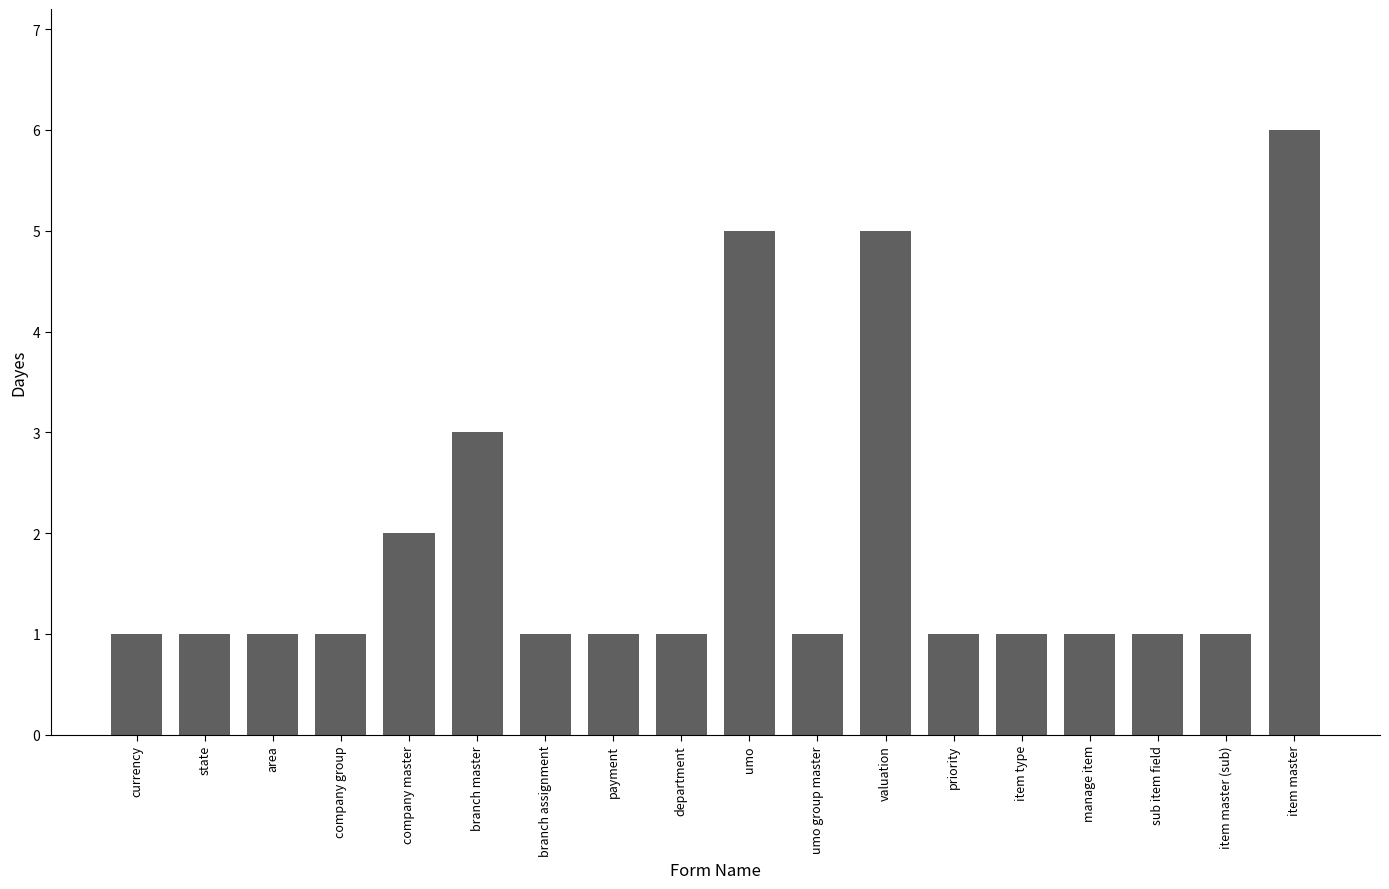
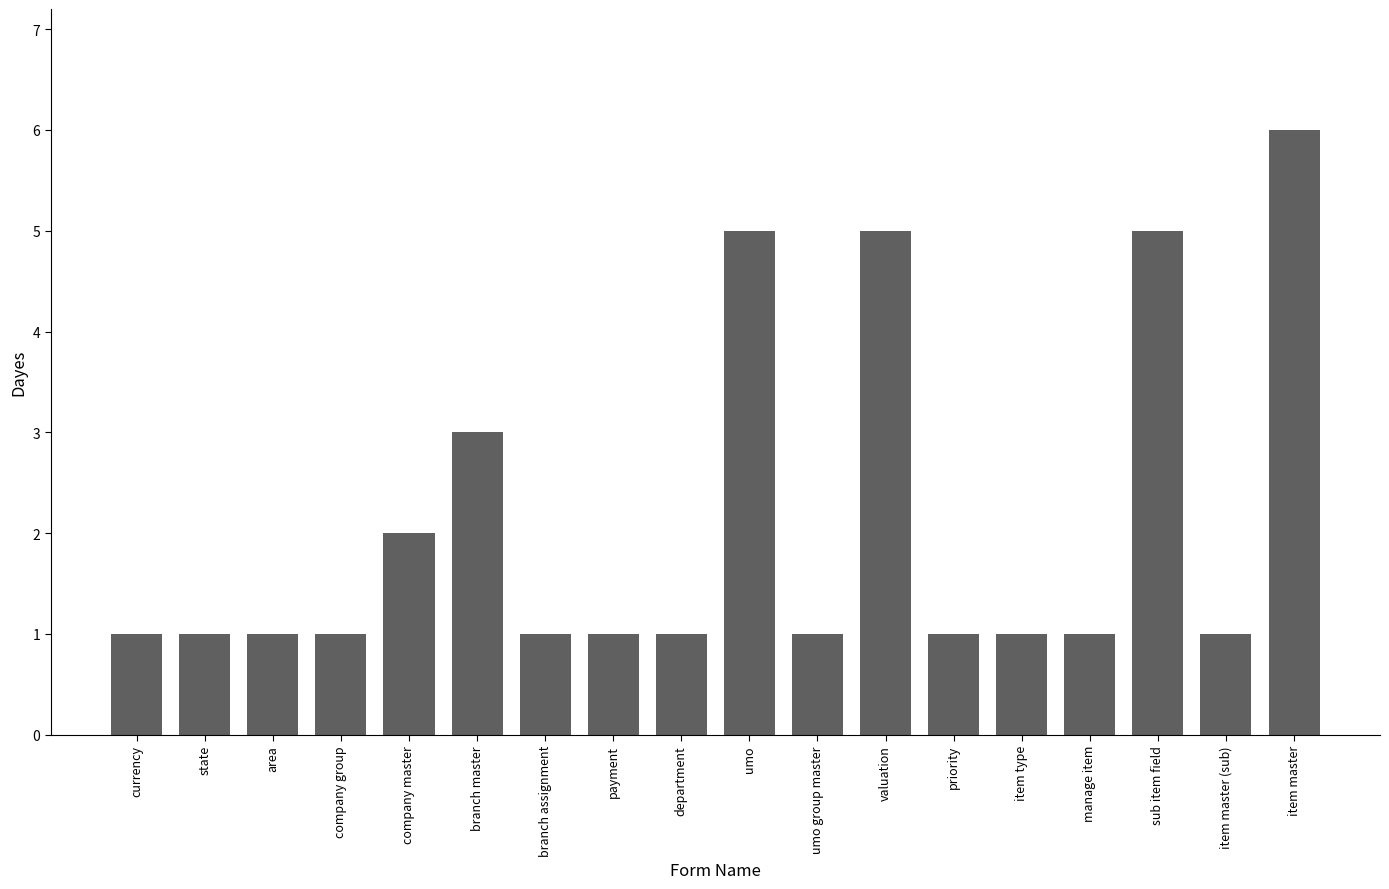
  {
    "currency": 1,
    "state": 1,
    "area": 1,
    "company group": 1,
    "company master": 2,
    "branch master": 3,
    "branch assignment": 1,
    "payment": 1,
    "department": 1,
    "umo": 5,
    "umo group master": 1,
    "valuation": 5,
    "priority": 1,
    "item type": 1,
    "manage item": 1,
-   "sub item field": 1,
+   "sub item field": 5,
    "item master (sub)": 1,
    "item master": 6
  }
